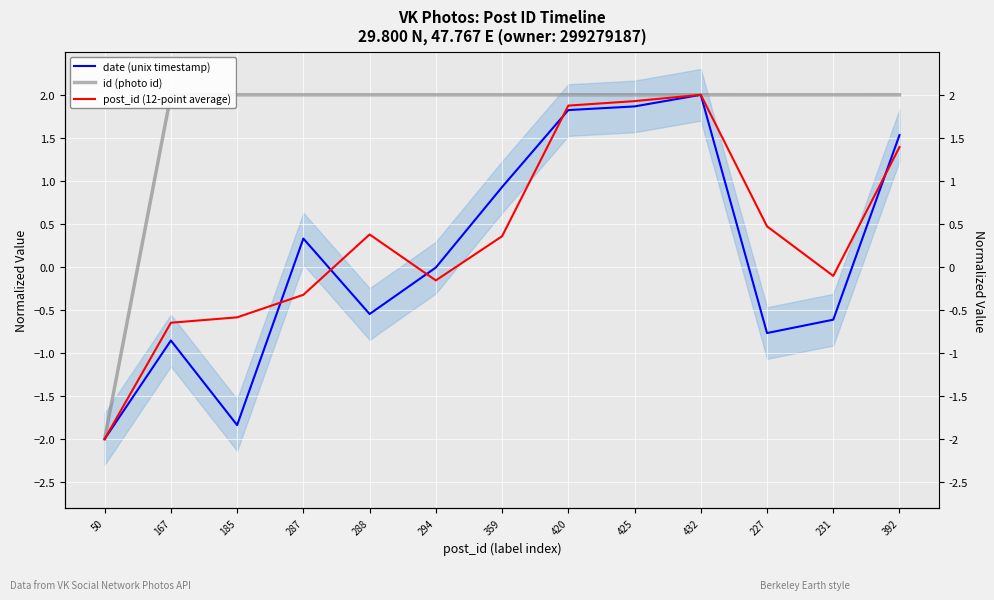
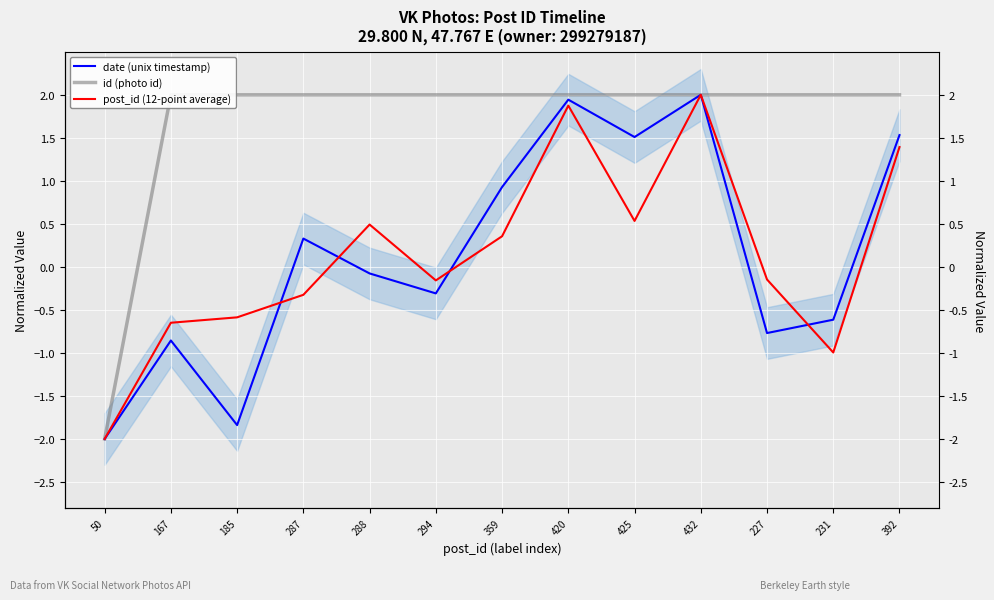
  {
    "date (unix timestamp)": {
      "167": -0.9,
      "185": -1.8,
      "287": 0.3,
-     "288": -0.5,
-     "294": 0.0,
+     "288": -0.1,
+     "294": -0.3,
      "359": 0.9,
-     "420": 1.8,
-     "425": 1.9,
+     "420": 1.9,
+     "425": 1.5,
      "227": -0.8,
      "231": -0.6,
      "392": 1.5
    },
    "id (photo id)": {
      "185": 2.0,
      "287": 2.0,
      "288": 2.0,
      "294": 2.0,
      "359": 2.0,
      "420": 2.0,
      "425": 2.0,
      "227": 2.0,
      "231": 2.0,
      "392": 2.0
    },
    "post_id (12-point average)": {
      "167": -0.6,
      "185": -0.6,
      "287": -0.3,
-     "288": 0.4,
+     "288": 0.5,
      "294": -0.2,
      "359": 0.4,
      "420": 1.9,
-     "425": 1.9,
-     "227": 0.5,
-     "231": -0.1,
+     "425": 0.5,
+     "227": -0.1,
+     "231": -1.0,
      "392": 1.4
    }
  }
